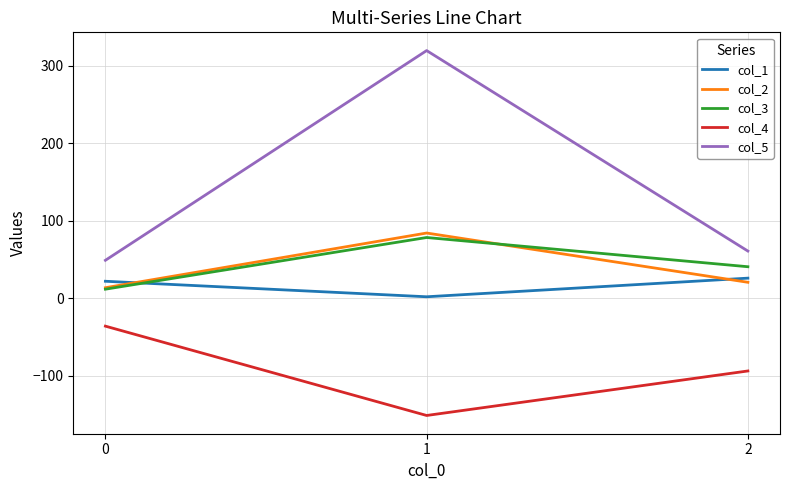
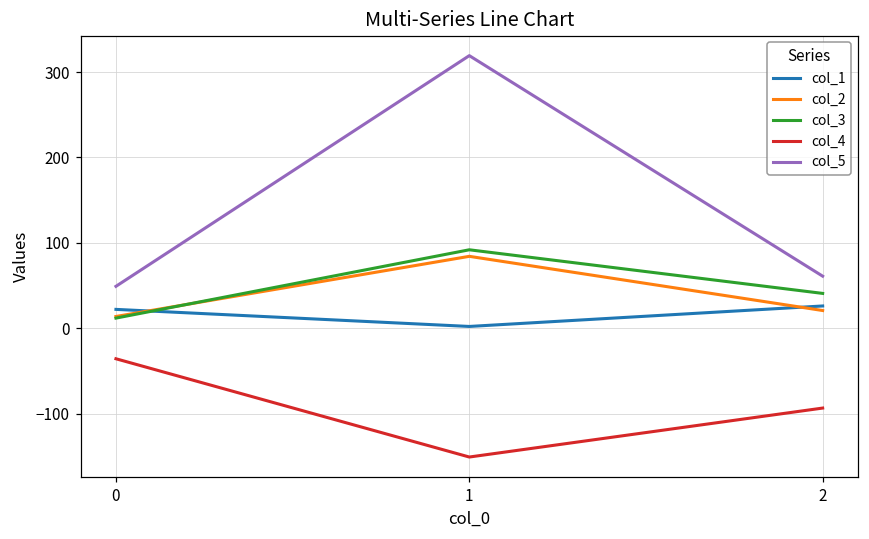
  {
    "col_1": {
      "0": 20,
      "1": 0,
      "2": 30
    },
    "col_2": {
      "1": 80,
      "2": 20
    },
    "col_3": {
-     "1": 80,
+     "1": 90,
      "2": 40
    },
    "col_4": {
      "0": -40,
      "1": -150,
      "2": -90
    },
    "col_5": {
      "0": 50,
      "1": 320,
      "2": 60
    }
  }
